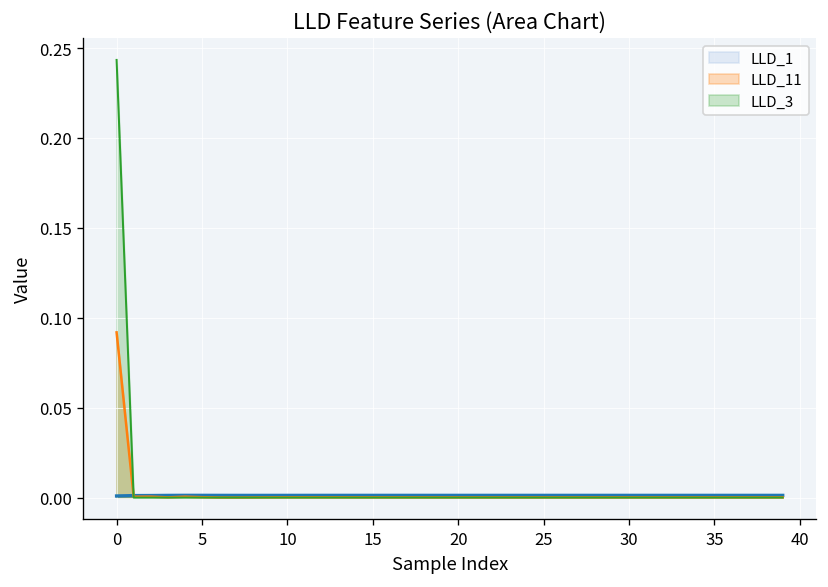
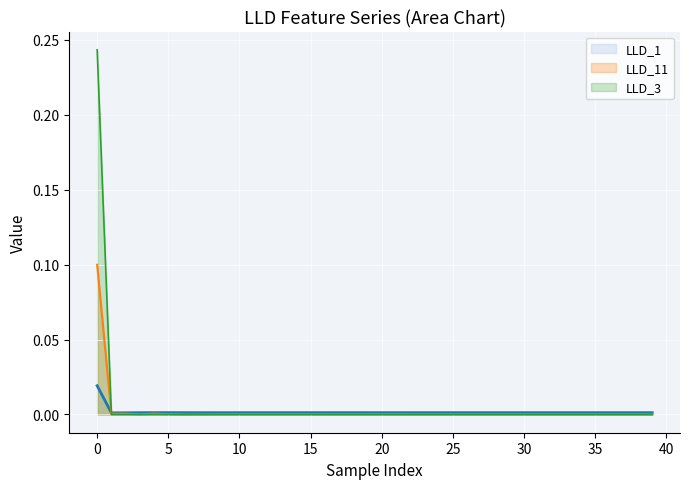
  {
    "LLD_1": {
-     "0": 0.001
+     "0": 0.019
    },
    "LLD_11": {
-     "0": 0.092
+     "0": 0.100
    },
    "LLD_3": {
      "0": 0.243
    }
  }
